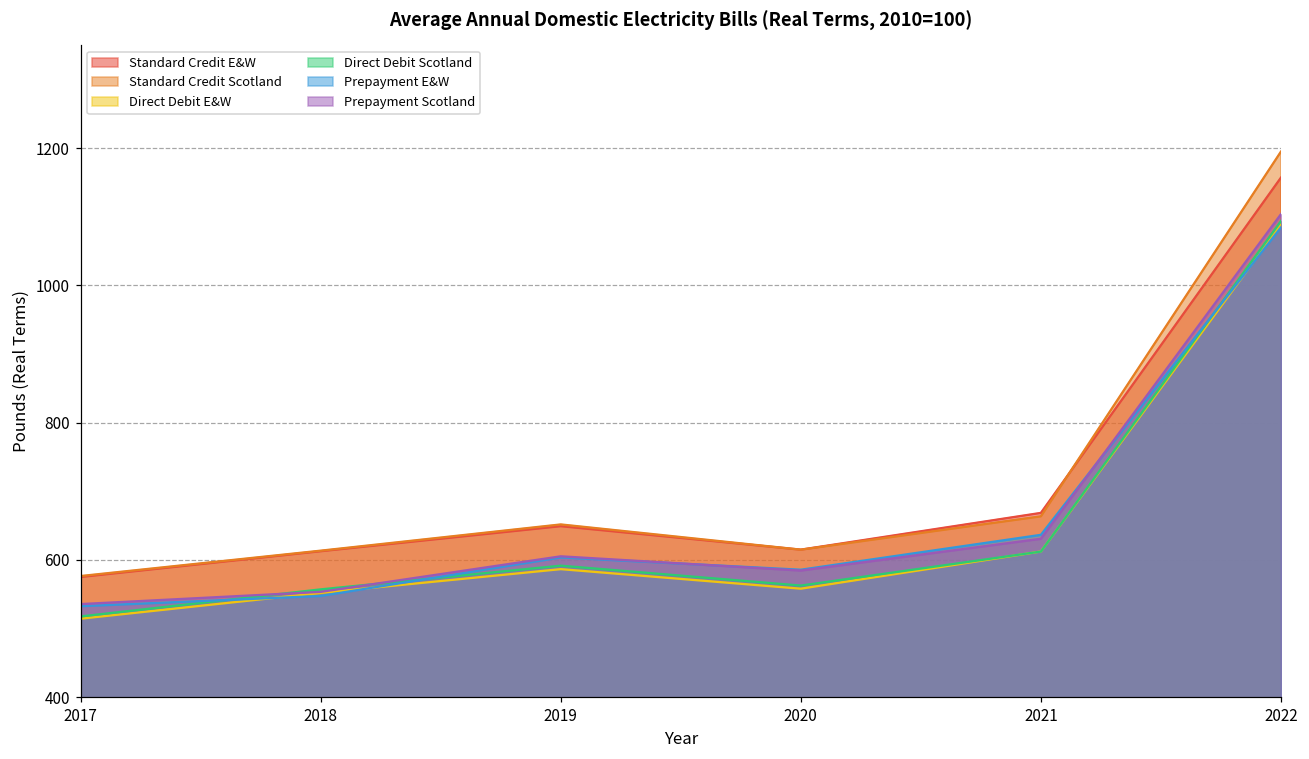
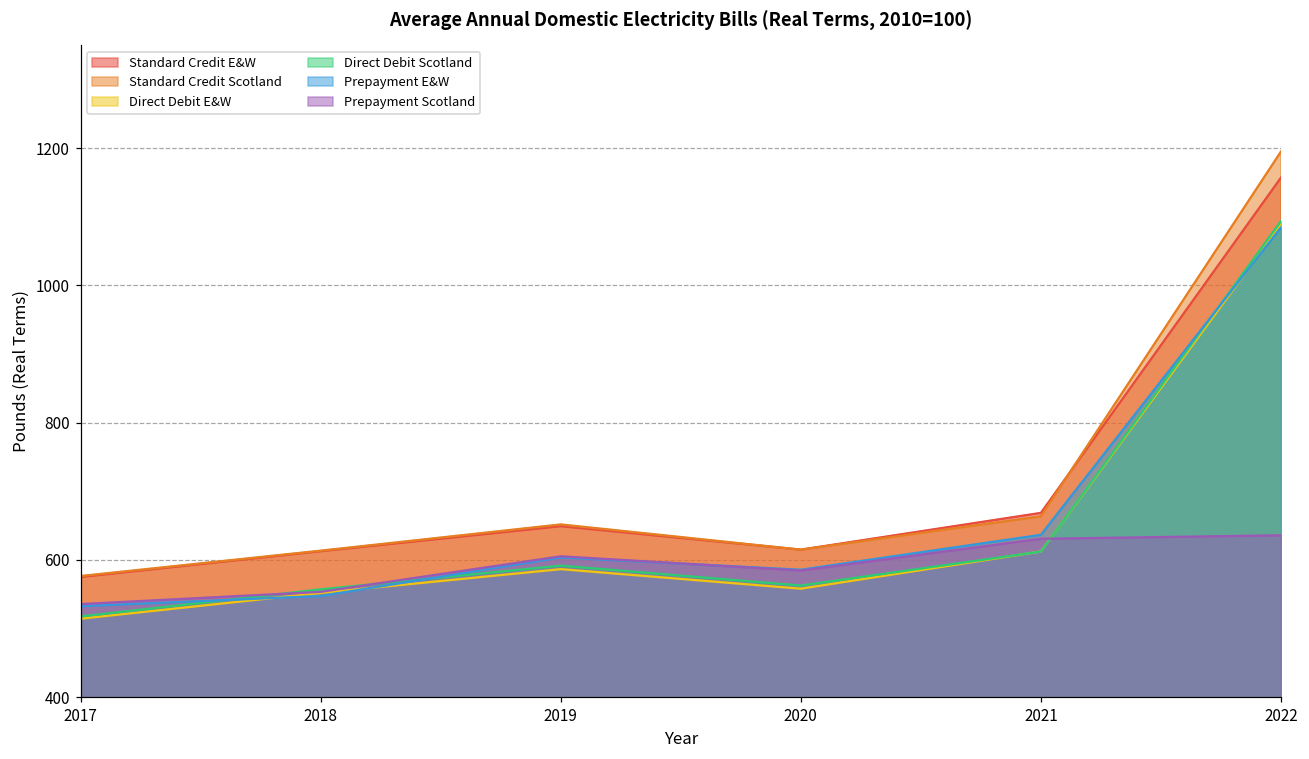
  {
    "Direct Debit Scotland": {
      "2019": 590,
      "2020": 560,
      "2022": 1090
    },
    "Prepayment E&W": {
      "2018": 550,
      "2021": 640
    },
    "Prepayment Scotland": {
      "2021": 630,
-     "2022": 1100
+     "2022": 640
    }
  }
